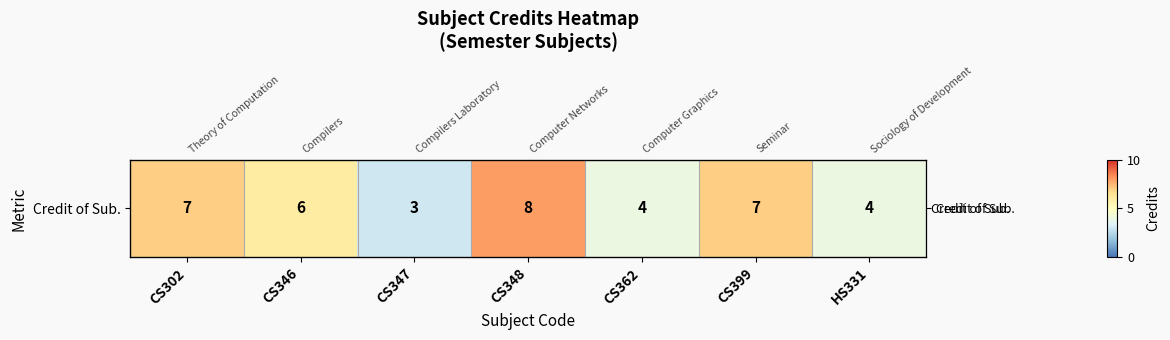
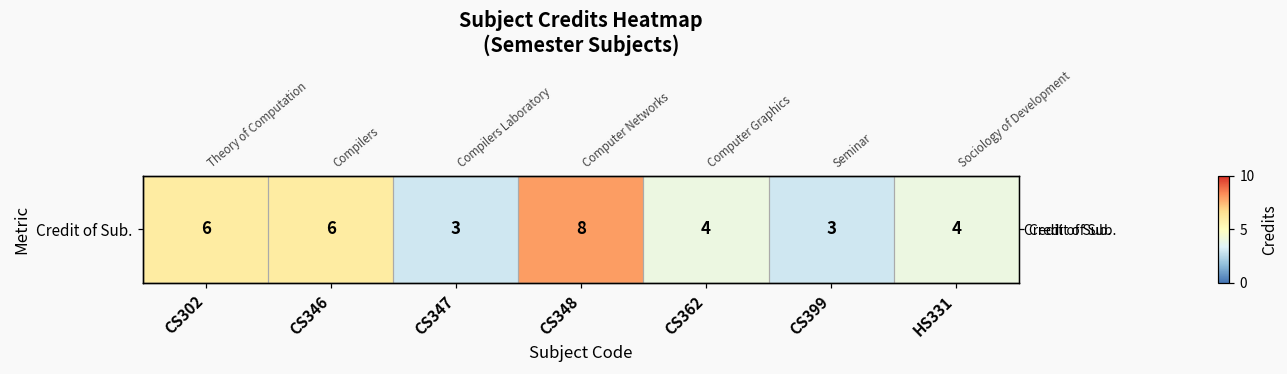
  {
    "Credit of Sub.": {
-     "CS302": 7,
+     "CS302": 6,
      "CS346": 6,
      "CS347": 3,
      "CS348": 8,
      "CS362": 4,
-     "CS399": 7,
+     "CS399": 3,
      "HS331": 4
    }
  }
